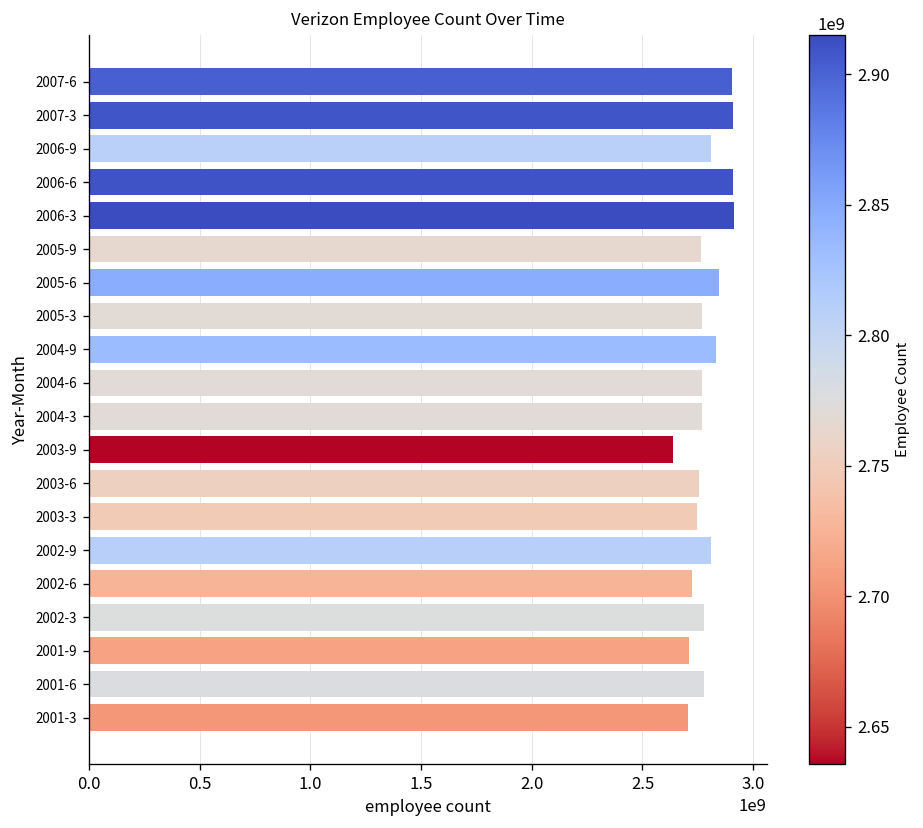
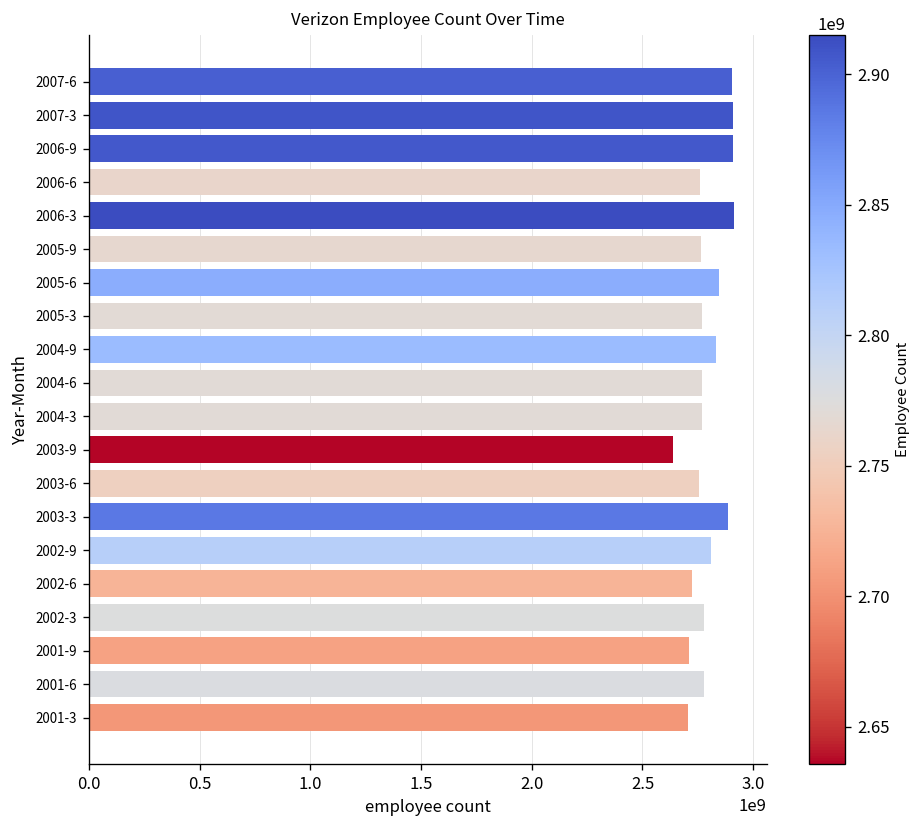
  {
    "2007-6": 2900000000,
    "2007-3": 2910000000,
-   "2006-9": 2810000000,
-   "2006-6": 2910000000,
+   "2006-9": 2910000000,
+   "2006-6": 2760000000,
    "2006-3": 2920000000,
    "2005-9": 2770000000,
    "2005-6": 2850000000,
    "2005-3": 2770000000,
    "2004-9": 2830000000,
    "2004-6": 2770000000,
    "2004-3": 2770000000,
    "2003-9": 2640000000,
    "2003-6": 2750000000,
-   "2003-3": 2750000000,
+   "2003-3": 2890000000,
    "2002-9": 2810000000,
    "2002-6": 2730000000,
    "2002-3": 2780000000,
    "2001-9": 2710000000,
    "2001-6": 2780000000,
    "2001-3": 2700000000
  }
